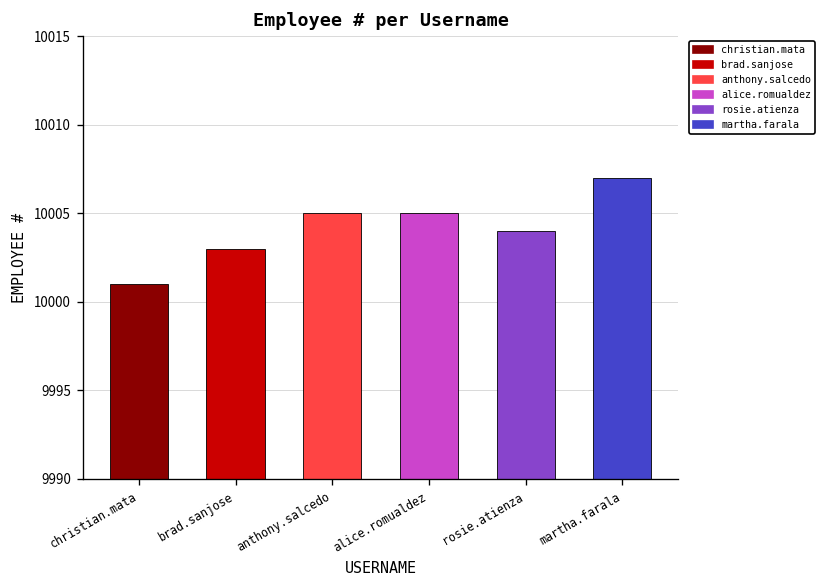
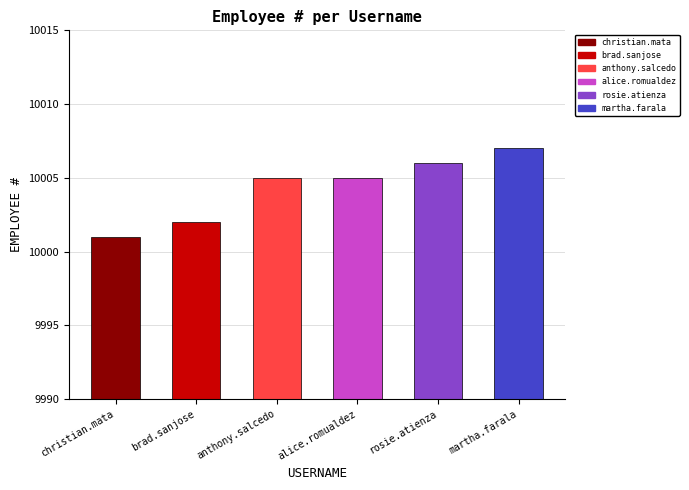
  {
    "christian.mata": 10001,
-   "brad.sanjose": 10003,
+   "brad.sanjose": 10002,
    "anthony.salcedo": 10005,
    "alice.romualdez": 10005,
-   "rosie.atienza": 10004,
+   "rosie.atienza": 10006,
    "martha.farala": 10007
  }
